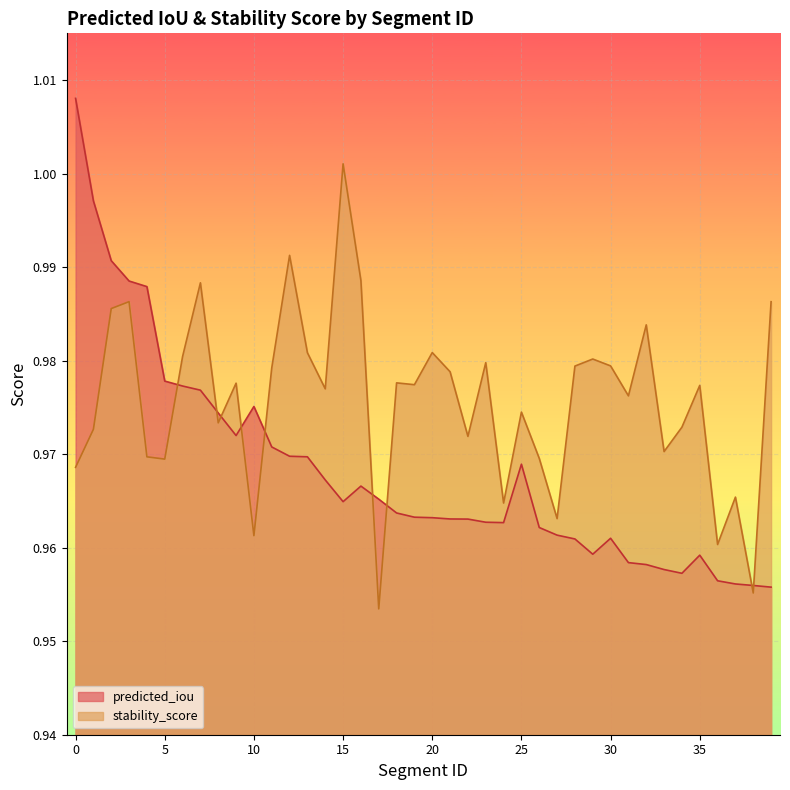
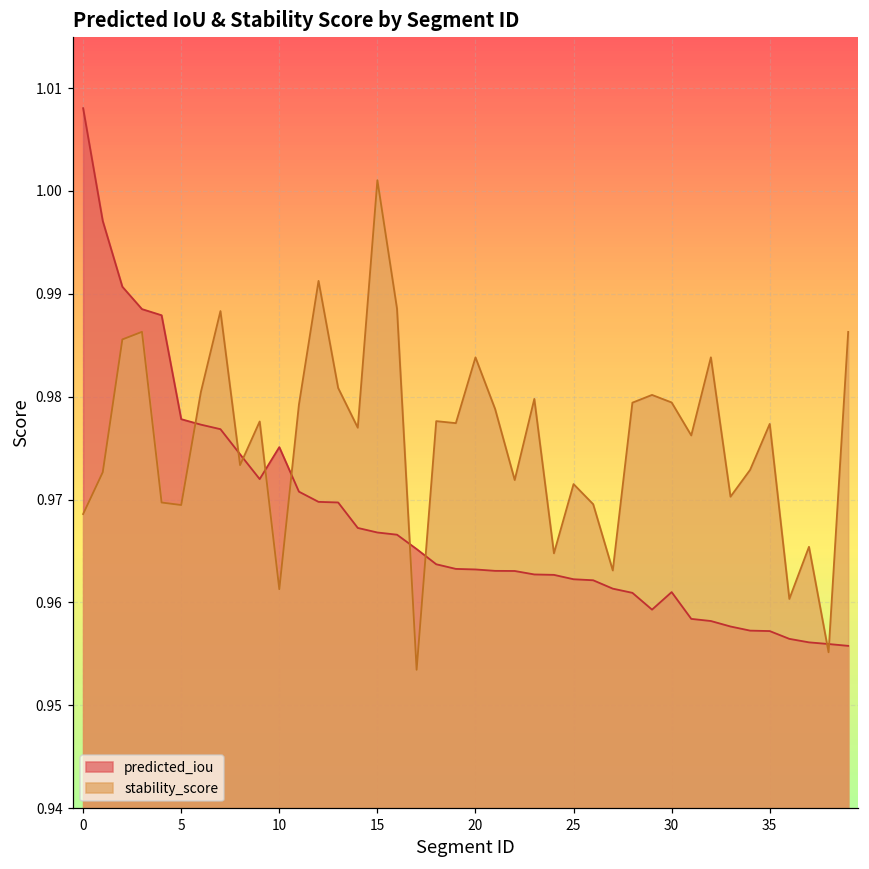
  {
    "predicted_iou": {
      "0": 1.008,
      "5": 0.978,
      "10": 0.975,
-     "15": 0.965,
+     "15": 0.967,
      "20": 0.963,
-     "25": 0.969,
+     "25": 0.962,
      "30": 0.961,
-     "35": 0.959
+     "35": 0.957
    },
    "stability_score": {
      "0": 0.969,
      "5": 0.969,
      "10": 0.961,
      "15": 1.001,
-     "20": 0.981,
-     "25": 0.974,
+     "20": 0.984,
+     "25": 0.972,
      "30": 0.979,
      "35": 0.977
    }
  }
